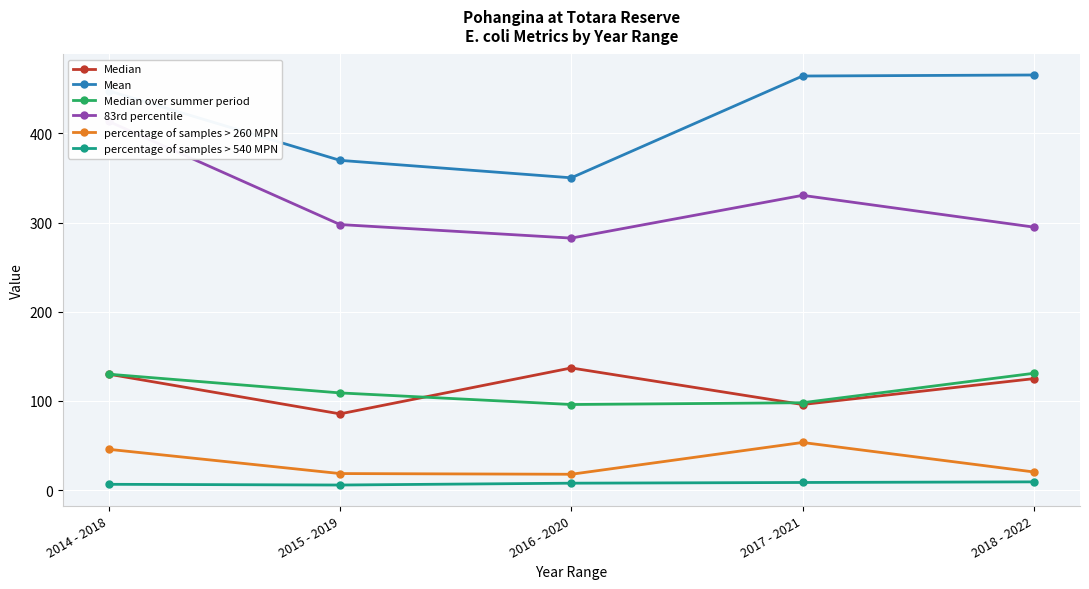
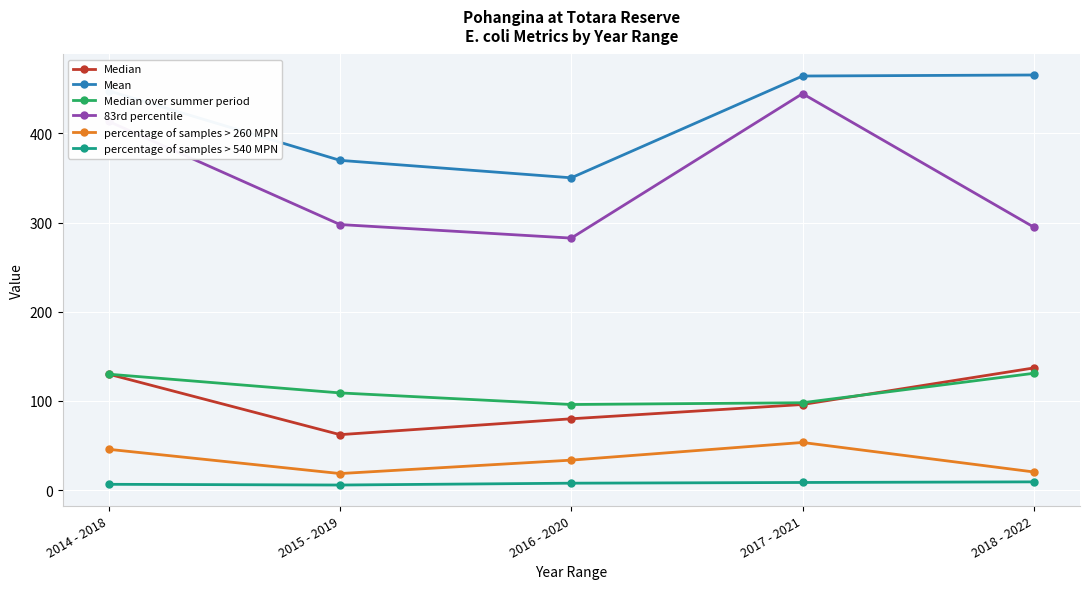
  {
    "Median": {
-     "2015 - 2019": 90,
-     "2016 - 2020": 140,
-     "2018 - 2022": 130
+     "2015 - 2019": 60,
+     "2016 - 2020": 80,
+     "2018 - 2022": 140
    },
    "Mean": {
      "2015 - 2019": 370,
      "2016 - 2020": 350,
      "2017 - 2021": 460,
      "2018 - 2022": 470
    },
    "83rd percentile": {
      "2015 - 2019": 300,
      "2016 - 2020": 280,
-     "2017 - 2021": 330,
+     "2017 - 2021": 440,
      "2018 - 2022": 290
    },
    "percentage of samples > 260 MPN": {
      "2014 - 2018": 50,
      "2015 - 2019": 20,
-     "2016 - 2020": 20,
+     "2016 - 2020": 30,
      "2017 - 2021": 50,
      "2018 - 2022": 20
    }
  }
